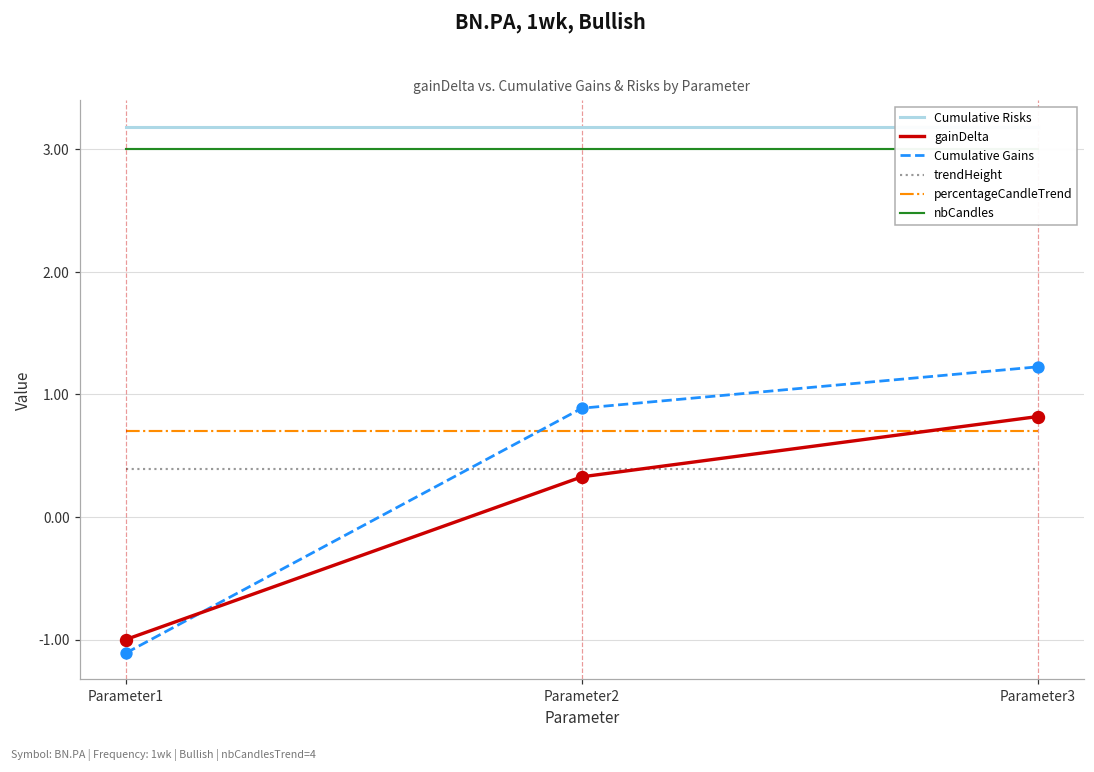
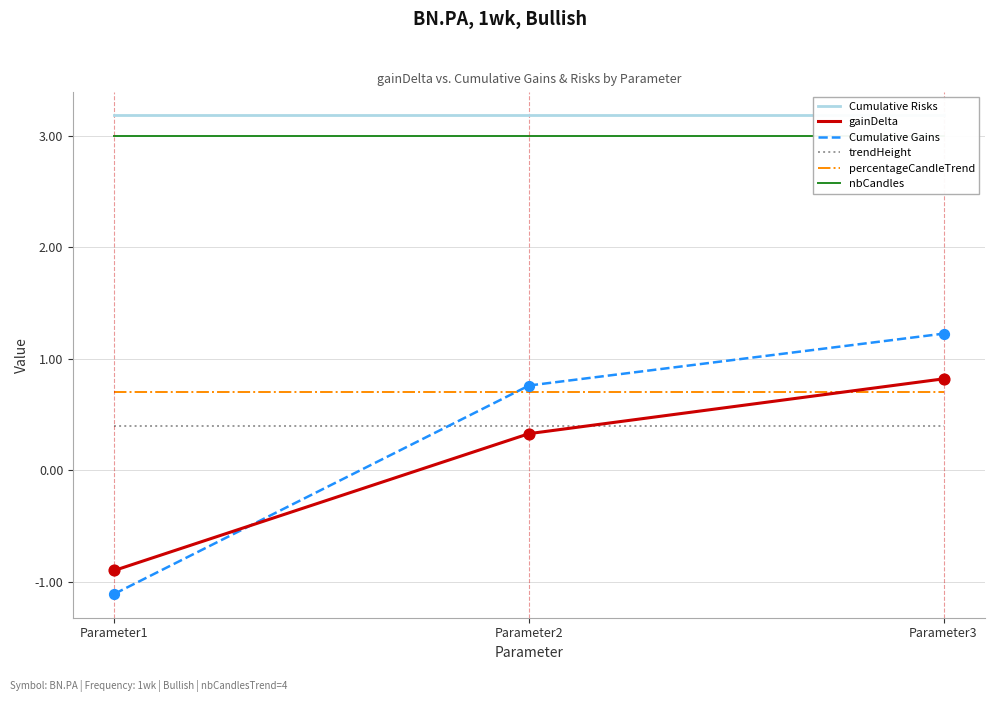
  {
    "Cumulative Risks": {
      "Parameter1": 3.19,
      "Parameter2": 3.19
    },
    "gainDelta": {
-     "Parameter1": -1.0,
+     "Parameter1": -0.9,
      "Parameter2": 0.33,
      "Parameter3": 0.8
    },
    "Cumulative Gains": {
      "Parameter1": -1.11,
-     "Parameter2": 0.89,
+     "Parameter2": 0.76,
      "Parameter3": 1.23
    },
    "trendHeight": {
      "Parameter1": 0.40,
      "Parameter2": 0.40,
      "Parameter3": 0.40
    },
    "percentageCandleTrend": {
      "Parameter1": 0.70,
      "Parameter2": 0.70,
      "Parameter3": 0.70
    },
    "nbCandles": {
      "Parameter1": 3.00,
      "Parameter2": 3.00
    }
  }
